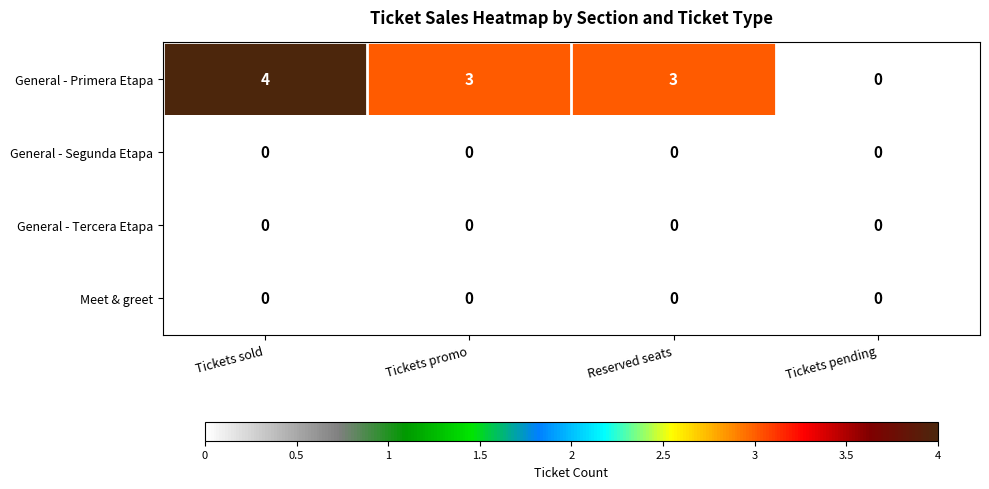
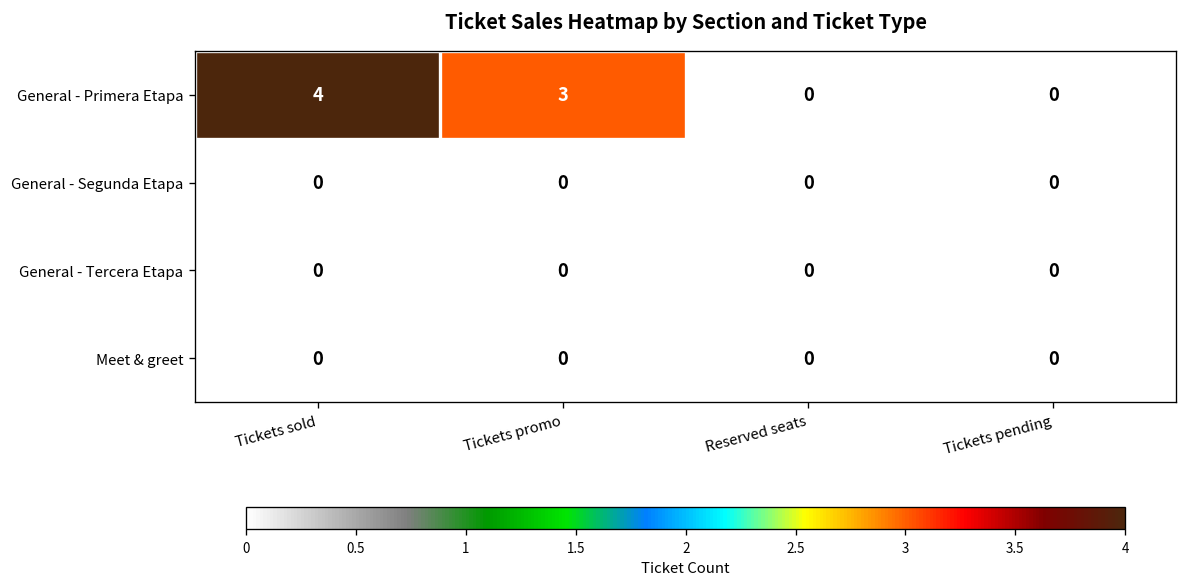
  {
    "General - Primera Etapa": {
      "Tickets sold": 4,
      "Tickets promo": 3,
-     "Reserved seats": 3,
+     "Reserved seats": 0,
      "Tickets pending": 0
    },
    "General - Segunda Etapa": {
      "Tickets sold": 0,
      "Tickets promo": 0,
      "Reserved seats": 0,
      "Tickets pending": 0
    },
    "General - Tercera Etapa": {
      "Tickets sold": 0,
      "Tickets promo": 0,
      "Reserved seats": 0,
      "Tickets pending": 0
    },
    "Meet & greet": {
      "Tickets sold": 0,
      "Tickets promo": 0,
      "Reserved seats": 0,
      "Tickets pending": 0
    }
  }
